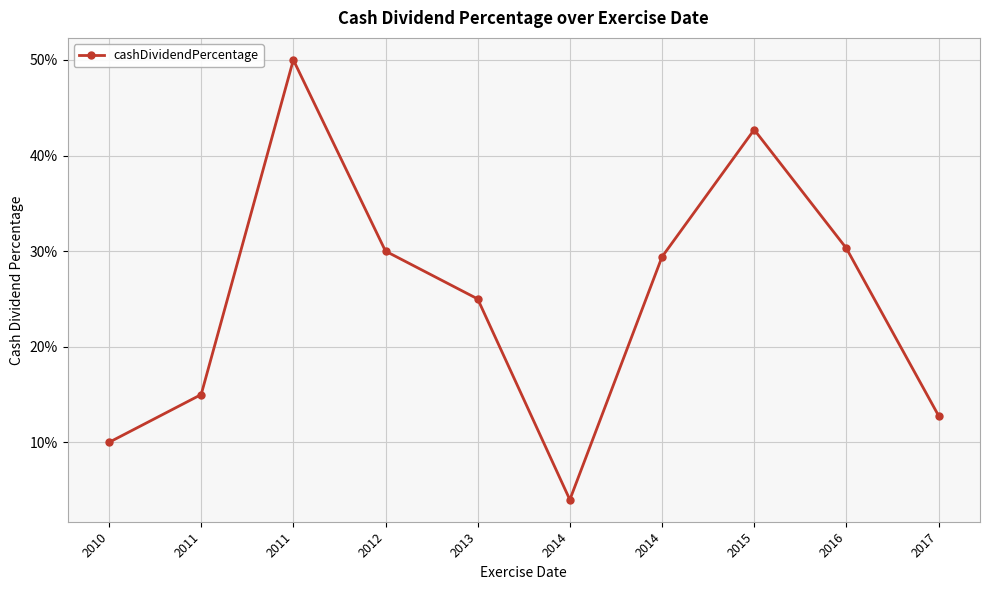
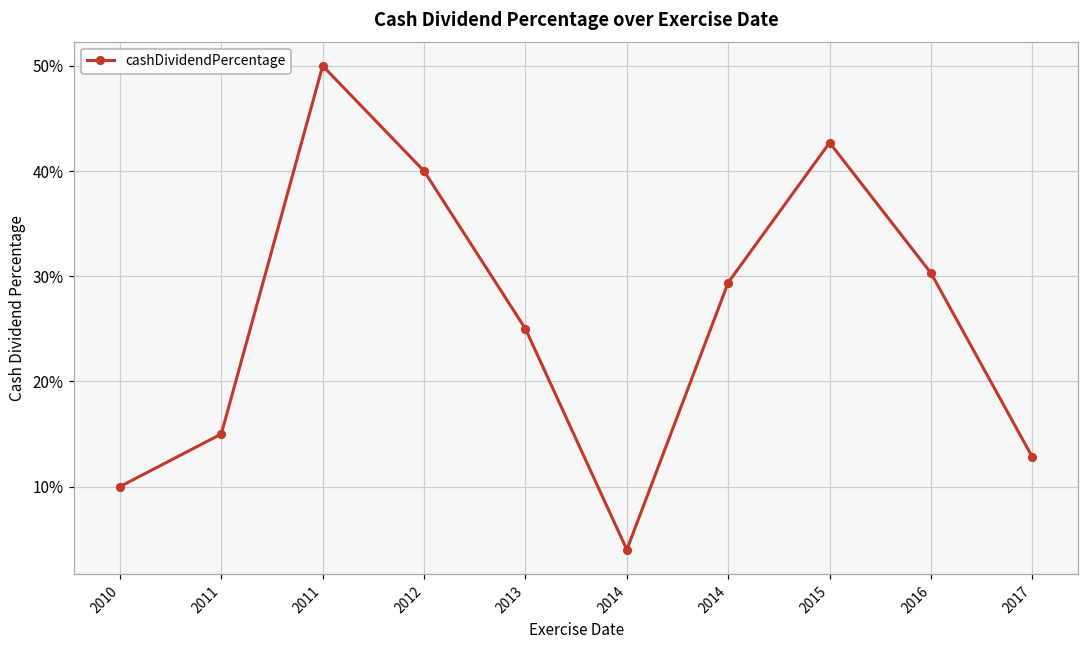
  {
    "2010": "10%",
-   "2012": "30%",
+   "2012": "40%",
    "2013": "25%",
    "2015": "43%",
    "2016": "30%",
    "2017": "13%"
  }
